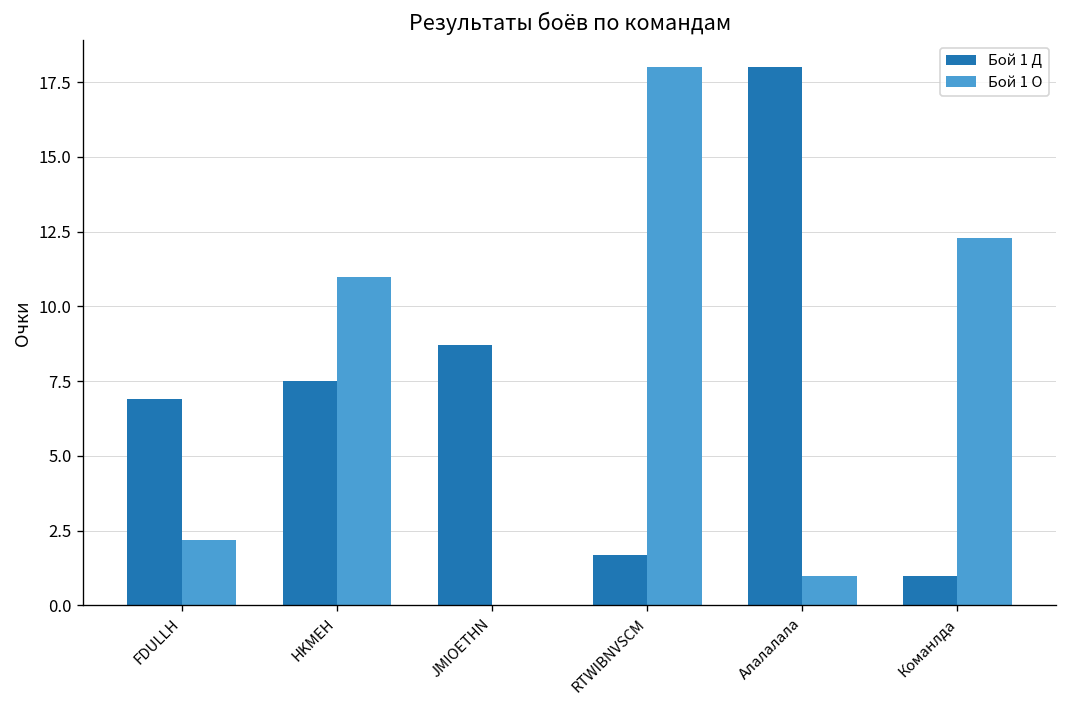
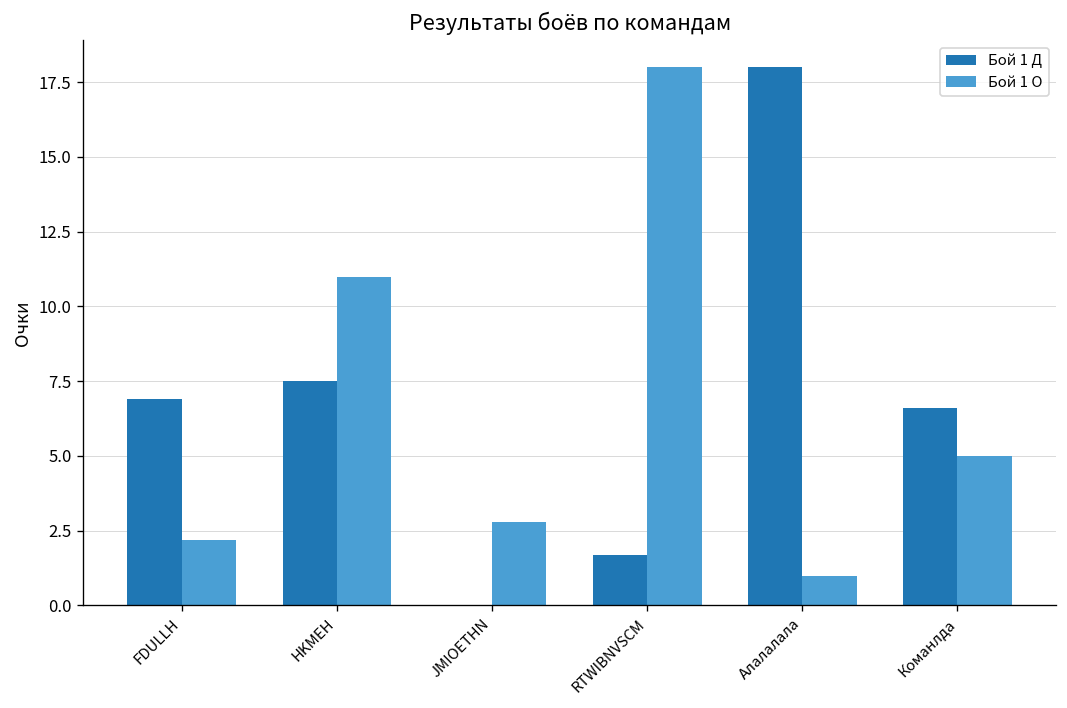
  {
    "Бой 1 Д": {
      "FDULLH": 6.9,
      "HKMEH": 7.5,
-     "JMIOETHN": 8.7,
+     "JMIOETHN": 0.0,
      "RTWIBNVSCM": 1.7,
      "Алалалала": 18.0,
-     "Команлда": 1.0
+     "Команлда": 6.6
    },
    "Бой 1 О": {
      "FDULLH": 2.2,
      "HKMEH": 11.0,
-     "JMIOETHN": 0.0,
+     "JMIOETHN": 2.8,
      "RTWIBNVSCM": 18.0,
      "Алалалала": 1.0,
-     "Команлда": 12.3
+     "Команлда": 5.0
    }
  }
